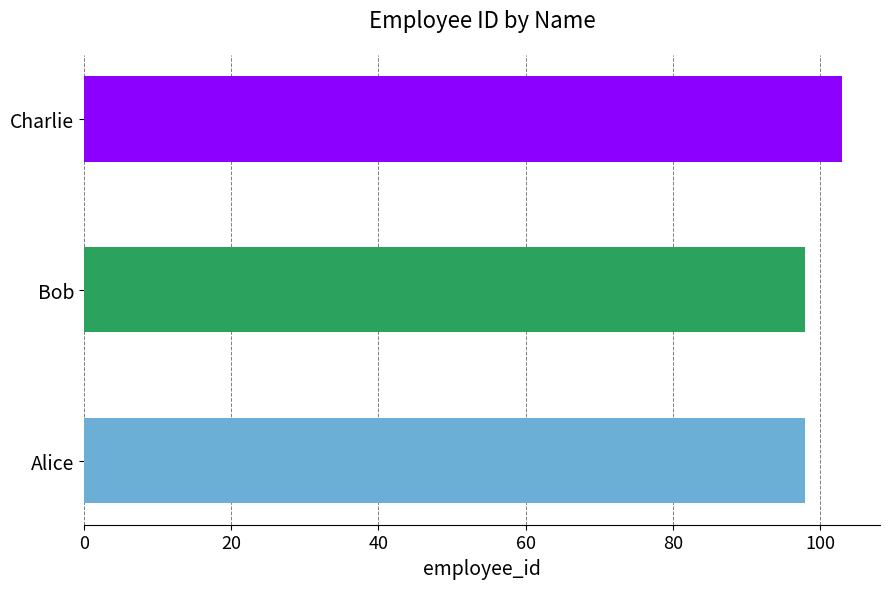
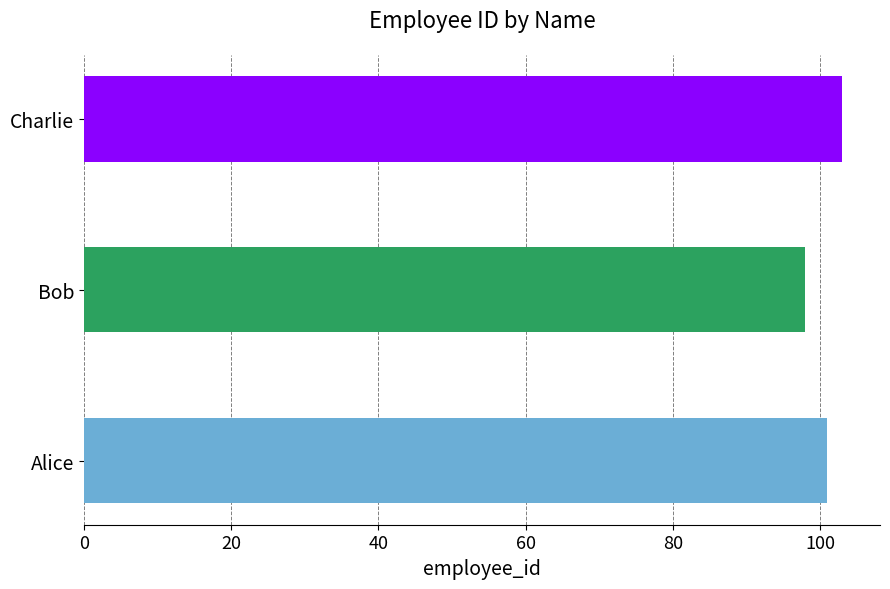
  {
    "Charlie": 103,
    "Bob": 98,
-   "Alice": 98
+   "Alice": 101
  }
